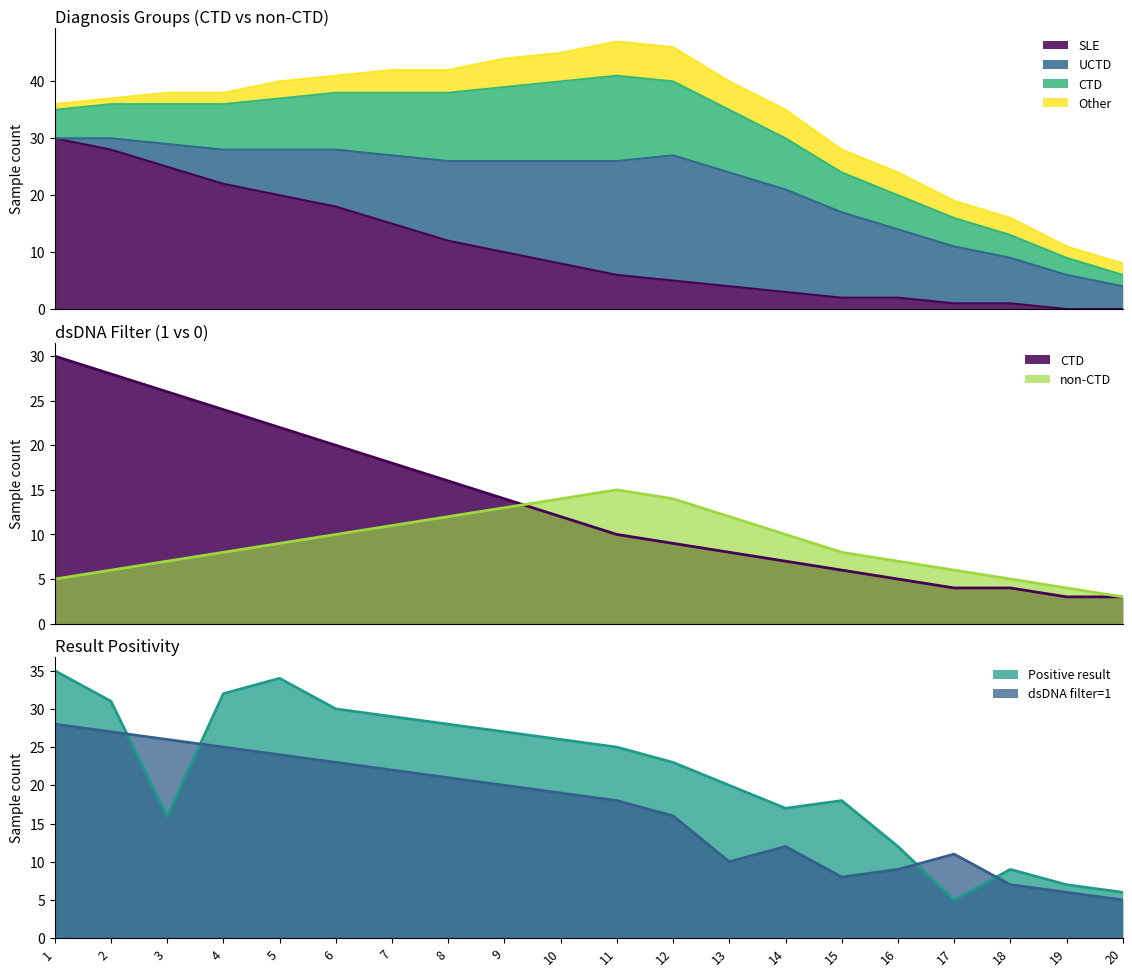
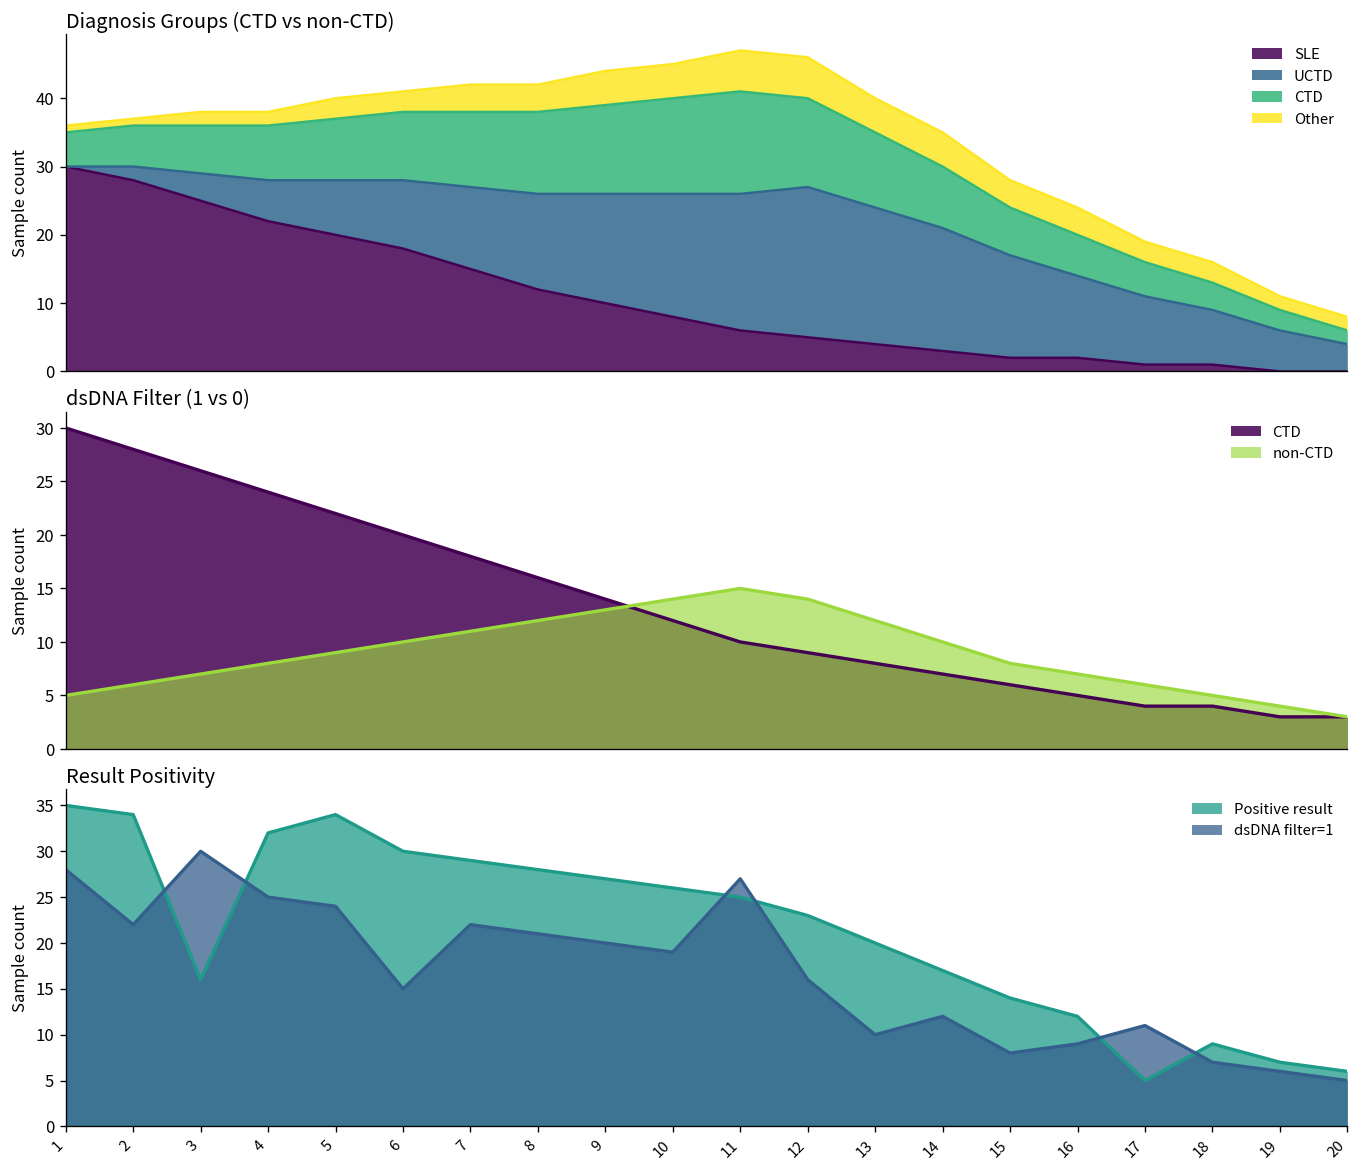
  {
    "Result Positivity": {
      "Positive result": {
        "1": 35,
-       "2": 31,
+       "2": 34,
        "3": 16,
        "4": 32,
        "5": 34,
        "6": 30,
        "7": 29,
        "8": 28,
        "9": 27,
        "10": 26,
        "11": 25,
        "12": 23,
        "13": 20,
        "14": 17,
-       "15": 18,
+       "15": 14,
        "16": 12,
        "17": 5,
        "18": 9,
        "19": 7,
        "20": 6
      },
      "dsDNA filter=1": {
        "1": 28,
-       "2": 27,
-       "3": 26,
+       "2": 22,
+       "3": 30,
        "4": 25,
        "5": 24,
-       "6": 23,
+       "6": 15,
        "7": 22,
        "8": 21,
        "9": 20,
        "10": 19,
-       "11": 18,
+       "11": 27,
        "12": 16,
        "13": 10,
        "14": 12,
        "15": 8,
        "16": 9,
        "17": 11,
        "18": 7,
        "19": 6,
        "20": 5
      }
    }
  }
